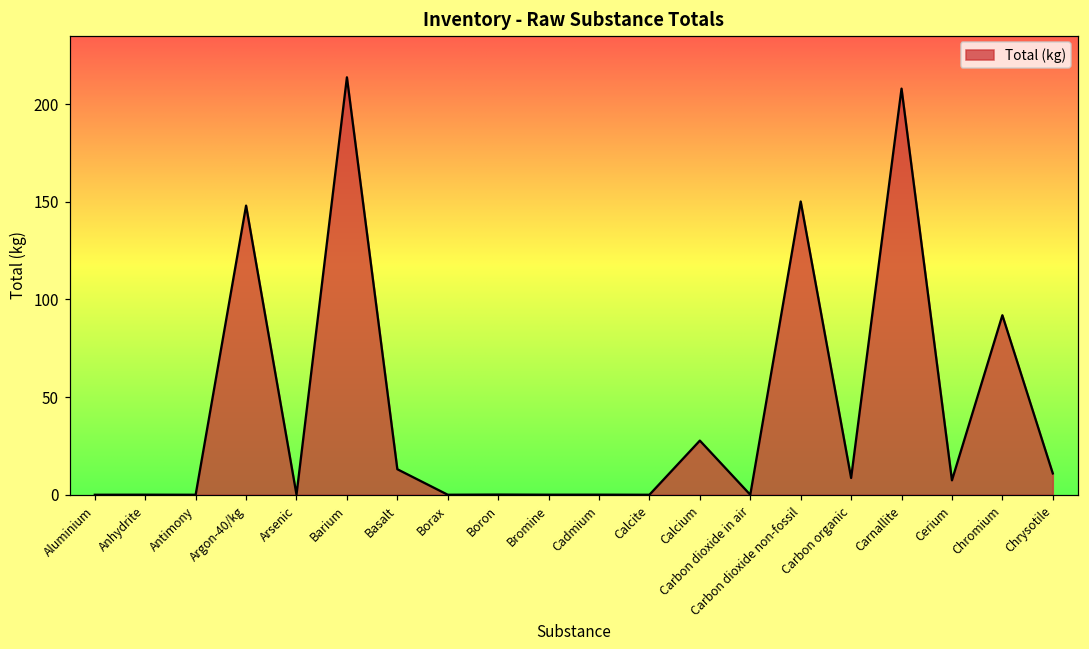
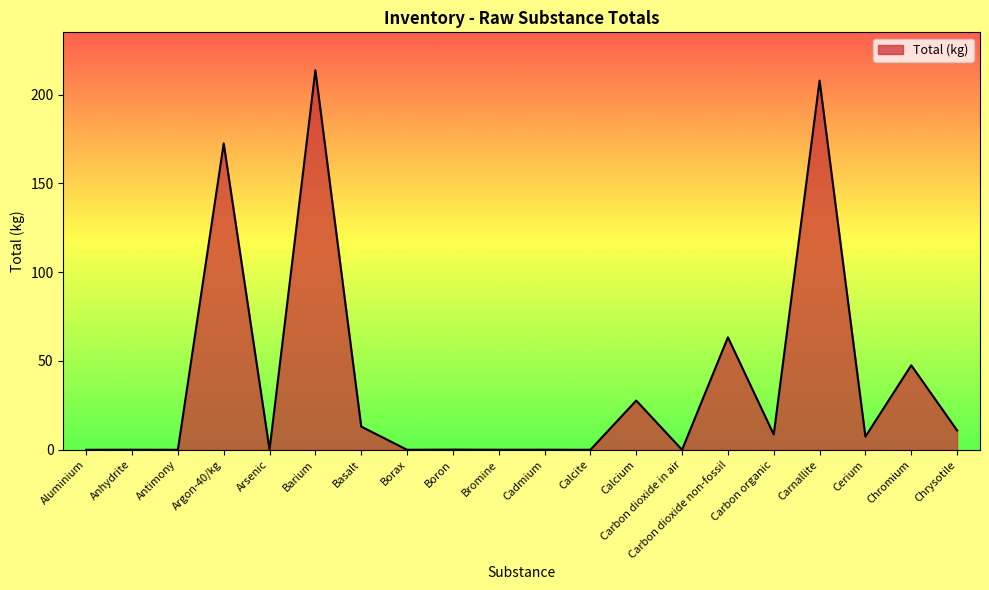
  {
    "Aluminium": 0,
    "Anhydrite": 0,
    "Antimony": 0,
-   "Argon-40/kg": 148,
+   "Argon-40/kg": 173,
    "Arsenic": 0,
    "Barium": 214,
    "Basalt": 13,
    "Borax": 0,
    "Boron": 0,
    "Bromine": 0,
    "Cadmium": 0,
    "Calcite": 0,
    "Calcium": 28,
    "Carbon dioxide in air": 0,
-   "Carbon dioxide non-fossil": 150,
+   "Carbon dioxide non-fossil": 63,
    "Carbon organic": 9,
    "Carnallite": 208,
    "Cerium": 7,
-   "Chromium": 92,
+   "Chromium": 48,
    "Chrysotile": 11
  }
